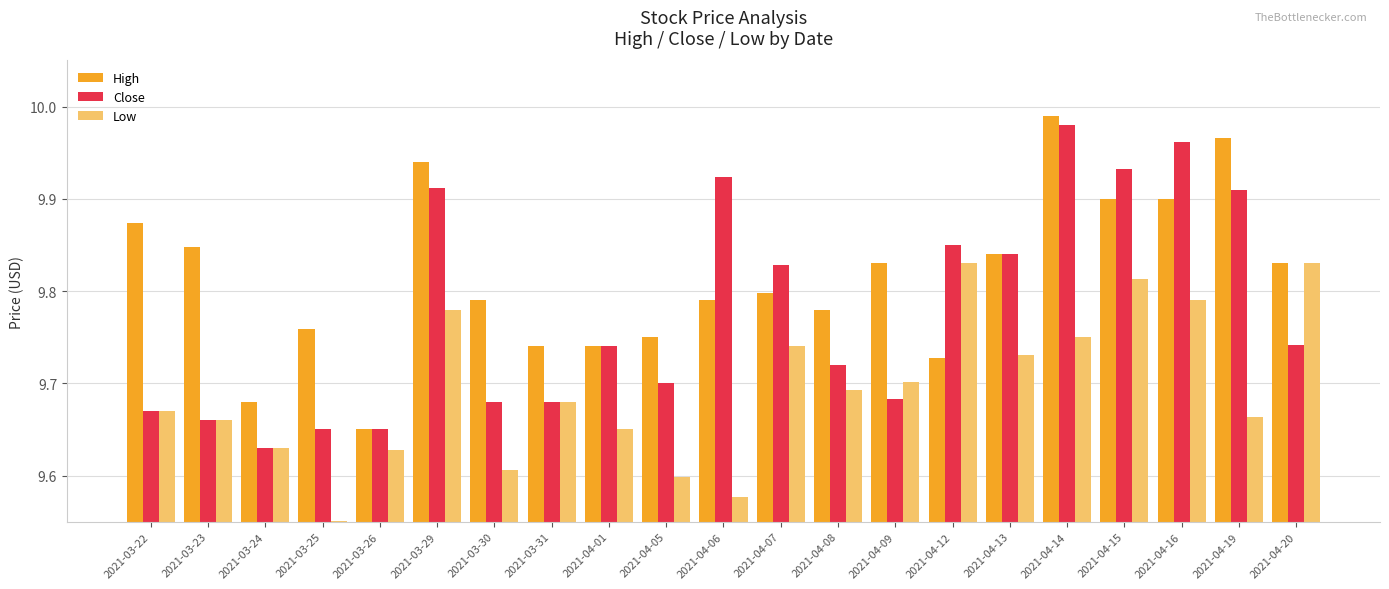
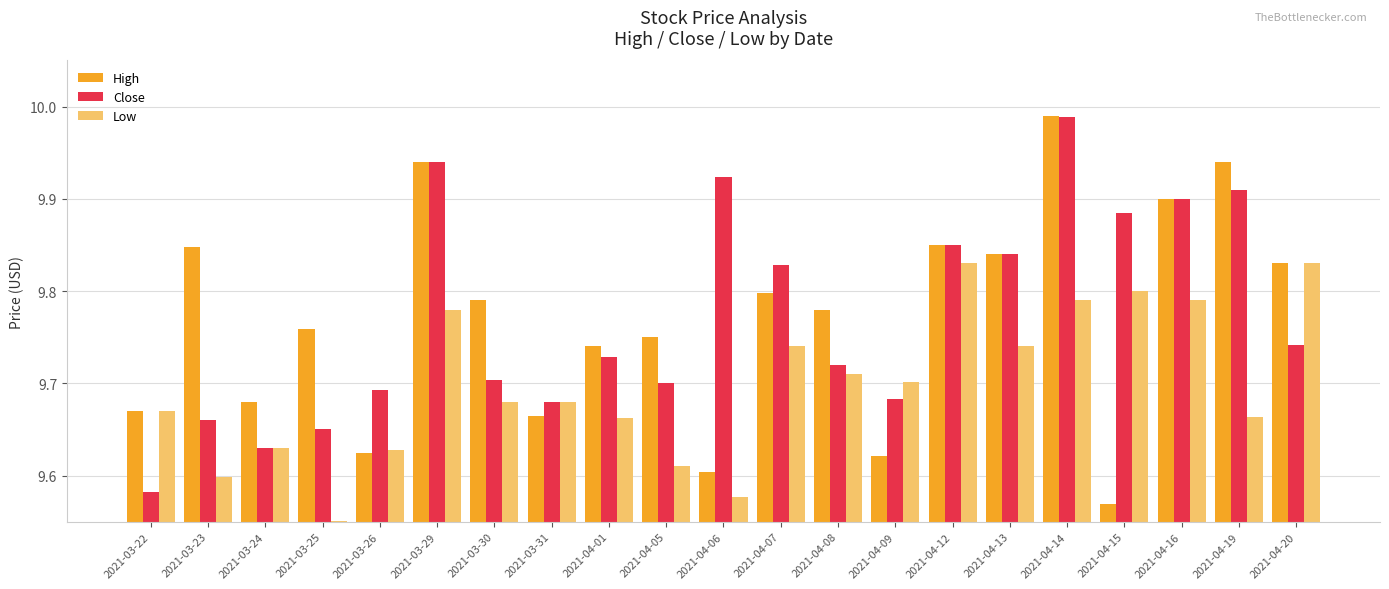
  {
    "High": {
-     "2021-03-22": 9.87,
+     "2021-03-22": 9.67,
      "2021-03-23": 9.85,
      "2021-03-24": 9.68,
      "2021-03-25": 9.76,
-     "2021-03-26": 9.65,
+     "2021-03-26": 9.62,
      "2021-03-29": 9.94,
      "2021-03-30": 9.79,
-     "2021-03-31": 9.74,
+     "2021-03-31": 9.66,
      "2021-04-01": 9.74,
      "2021-04-05": 9.75,
-     "2021-04-06": 9.79,
+     "2021-04-06": 9.60,
      "2021-04-07": 9.80,
      "2021-04-08": 9.78,
-     "2021-04-09": 9.83,
-     "2021-04-12": 9.73,
+     "2021-04-09": 9.62,
+     "2021-04-12": 9.85,
      "2021-04-13": 9.84,
      "2021-04-14": 9.99,
-     "2021-04-15": 9.90,
+     "2021-04-15": 9.57,
      "2021-04-16": 9.90,
-     "2021-04-19": 9.97,
+     "2021-04-19": 9.94,
      "2021-04-20": 9.83
    },
    "Close": {
-     "2021-03-22": 9.67,
+     "2021-03-22": 9.58,
      "2021-03-23": 9.66,
      "2021-03-24": 9.63,
      "2021-03-25": 9.65,
-     "2021-03-26": 9.65,
-     "2021-03-29": 9.91,
-     "2021-03-30": 9.68,
+     "2021-03-26": 9.69,
+     "2021-03-29": 9.94,
+     "2021-03-30": 9.70,
      "2021-03-31": 9.68,
-     "2021-04-01": 9.74,
+     "2021-04-01": 9.73,
      "2021-04-05": 9.70,
      "2021-04-06": 9.92,
      "2021-04-07": 9.83,
      "2021-04-08": 9.72,
      "2021-04-09": 9.68,
      "2021-04-12": 9.85,
      "2021-04-13": 9.84,
-     "2021-04-14": 9.98,
-     "2021-04-15": 9.93,
-     "2021-04-16": 9.96,
+     "2021-04-14": 9.99,
+     "2021-04-15": 9.89,
+     "2021-04-16": 9.90,
      "2021-04-19": 9.91,
      "2021-04-20": 9.74
    },
    "Low": {
      "2021-03-22": 9.67,
-     "2021-03-23": 9.66,
+     "2021-03-23": 9.60,
      "2021-03-24": 9.63,
      "2021-03-25": 9.55,
      "2021-03-26": 9.63,
      "2021-03-29": 9.78,
-     "2021-03-30": 9.61,
+     "2021-03-30": 9.68,
      "2021-03-31": 9.68,
-     "2021-04-01": 9.65,
-     "2021-04-05": 9.60,
+     "2021-04-01": 9.66,
+     "2021-04-05": 9.61,
      "2021-04-06": 9.58,
      "2021-04-07": 9.74,
-     "2021-04-08": 9.69,
+     "2021-04-08": 9.71,
      "2021-04-09": 9.70,
      "2021-04-12": 9.83,
-     "2021-04-13": 9.73,
-     "2021-04-14": 9.75,
-     "2021-04-15": 9.81,
+     "2021-04-13": 9.74,
+     "2021-04-14": 9.79,
+     "2021-04-15": 9.80,
      "2021-04-16": 9.79,
      "2021-04-19": 9.66,
      "2021-04-20": 9.83
    }
  }
